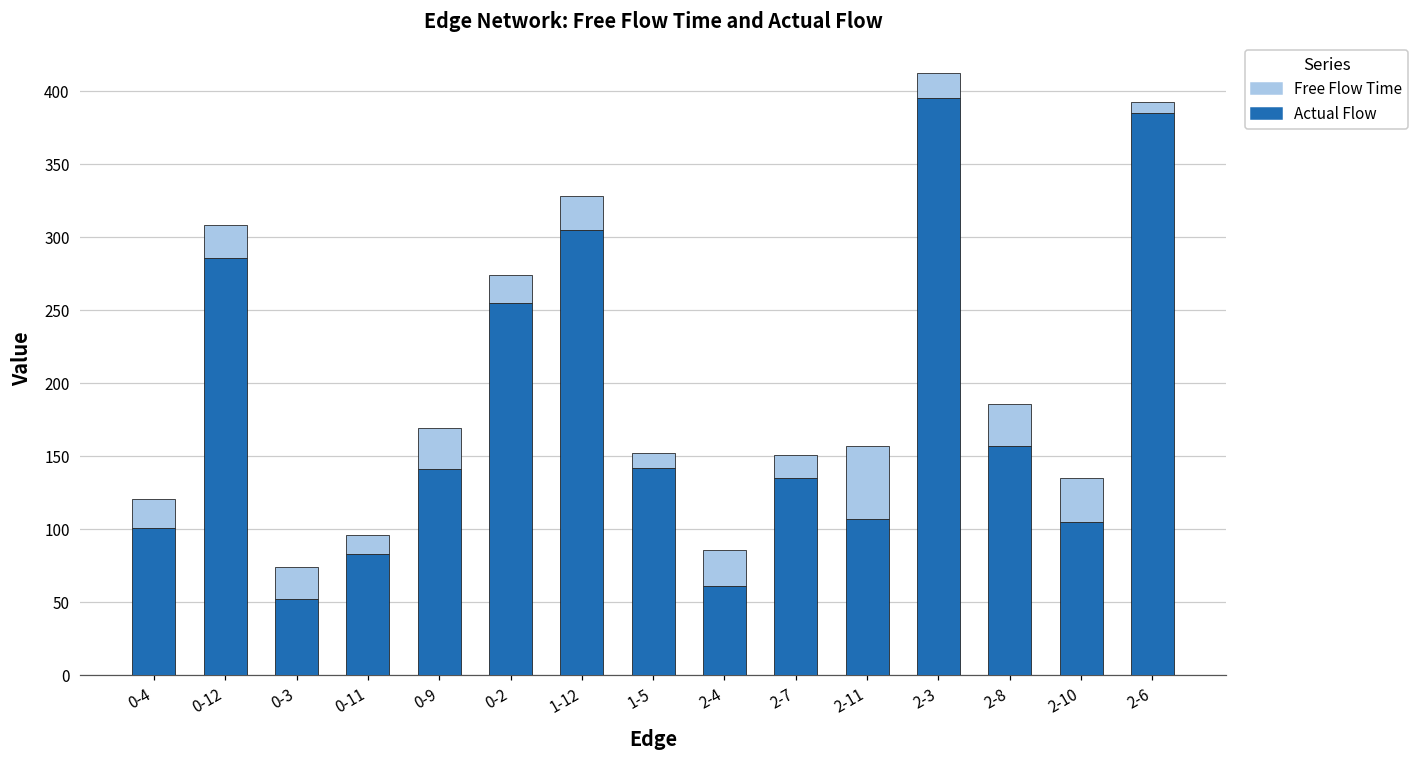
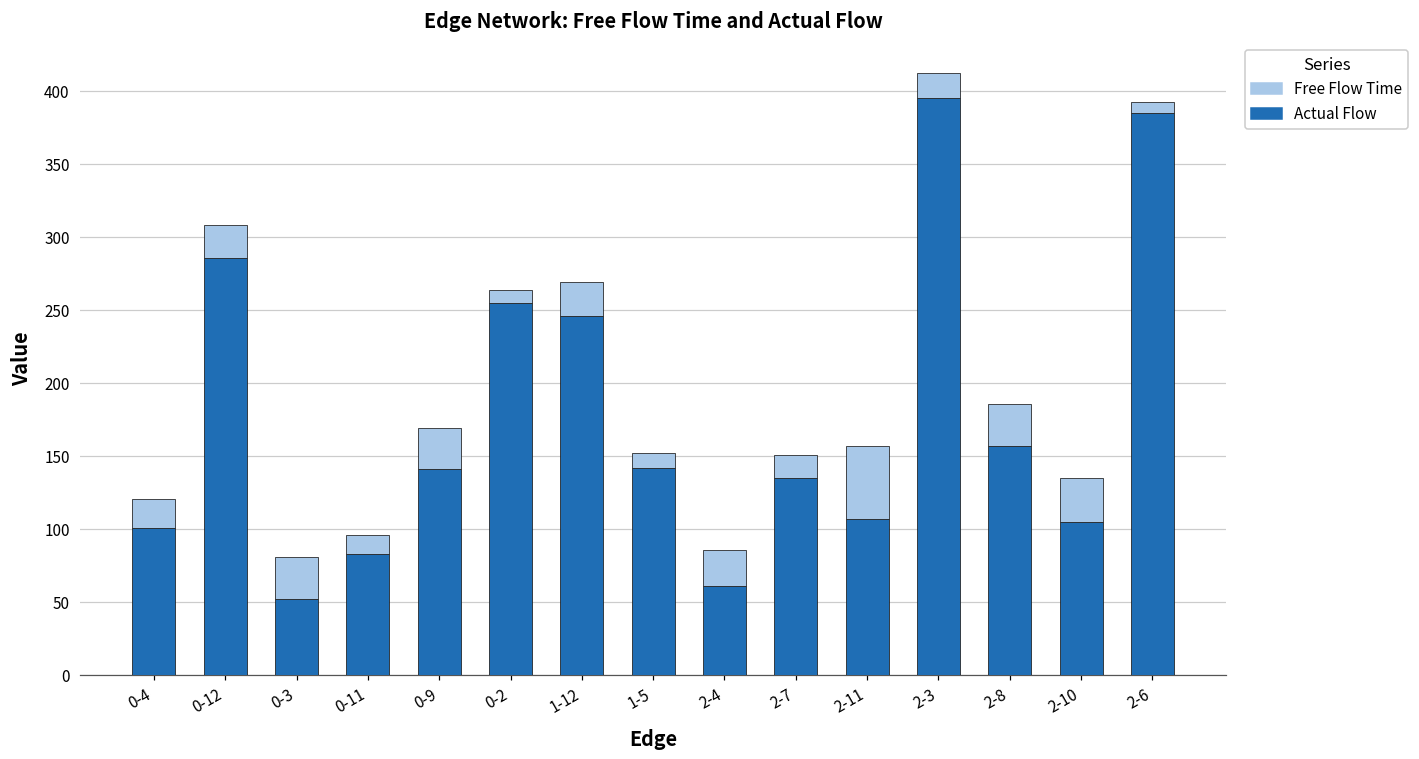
  {
    "Actual Flow": {
      "0-4": 101,
      "0-12": 286,
      "0-3": 52,
      "0-11": 83,
      "0-9": 141,
      "0-2": 255,
-     "1-12": 305,
+     "1-12": 246,
      "1-5": 142,
      "2-4": 61,
      "2-7": 135,
      "2-11": 107,
      "2-3": 395,
      "2-8": 157,
      "2-10": 105,
      "2-6": 385
    },
    "Free Flow Time": {
      "0-4": 20,
      "0-12": 23,
-     "0-3": 23,
+     "0-3": 29,
      "0-11": 13,
      "0-9": 28,
-     "0-2": 19,
+     "0-2": 9,
      "1-12": 24,
      "1-5": 10,
      "2-4": 25,
      "2-7": 16,
      "2-11": 50,
      "2-3": 18,
      "2-8": 29,
      "2-10": 30,
      "2-6": 8
    }
  }
